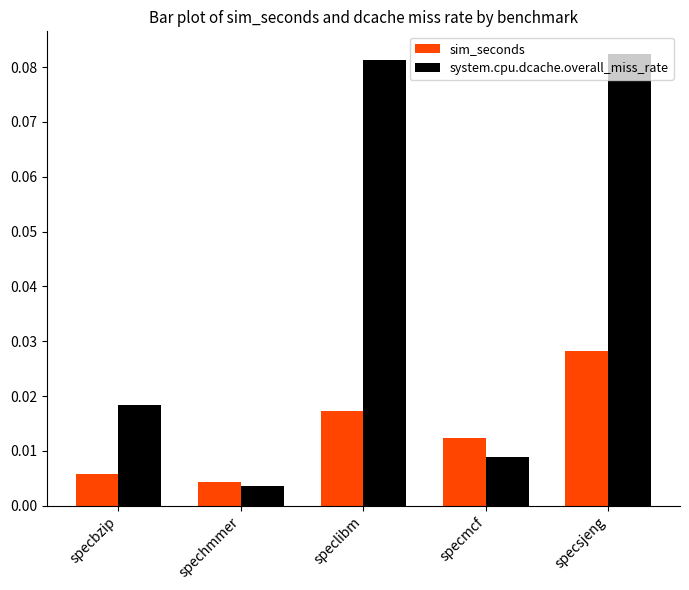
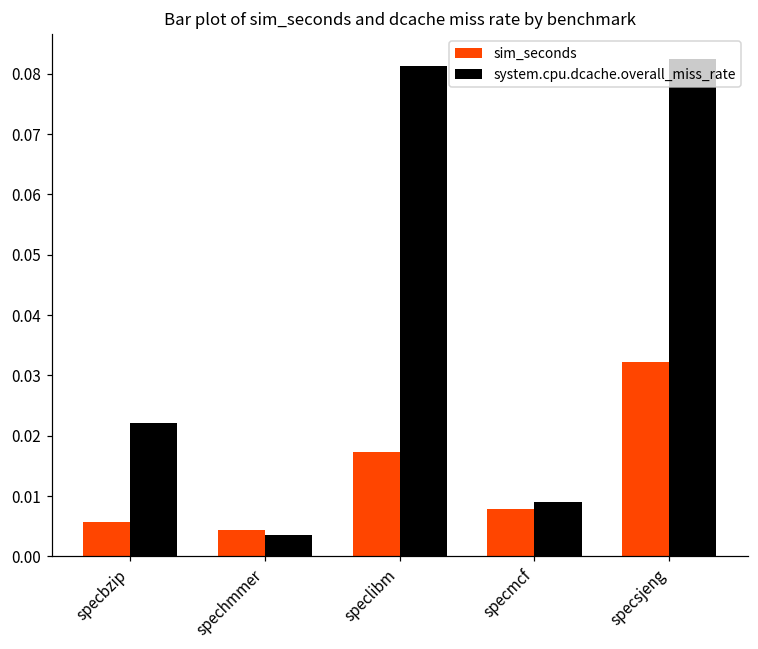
  {
    "sim_seconds": {
      "specbzip": 0.006,
      "spechmmer": 0.004,
      "speclibm": 0.017,
-     "specmcf": 0.012,
-     "specsjeng": 0.028
+     "specmcf": 0.008,
+     "specsjeng": 0.032
    },
    "system.cpu.dcache.overall_miss_rate": {
-     "specbzip": 0.018,
+     "specbzip": 0.022,
      "spechmmer": 0.004,
      "speclibm": 0.081,
      "specmcf": 0.009
    }
  }
